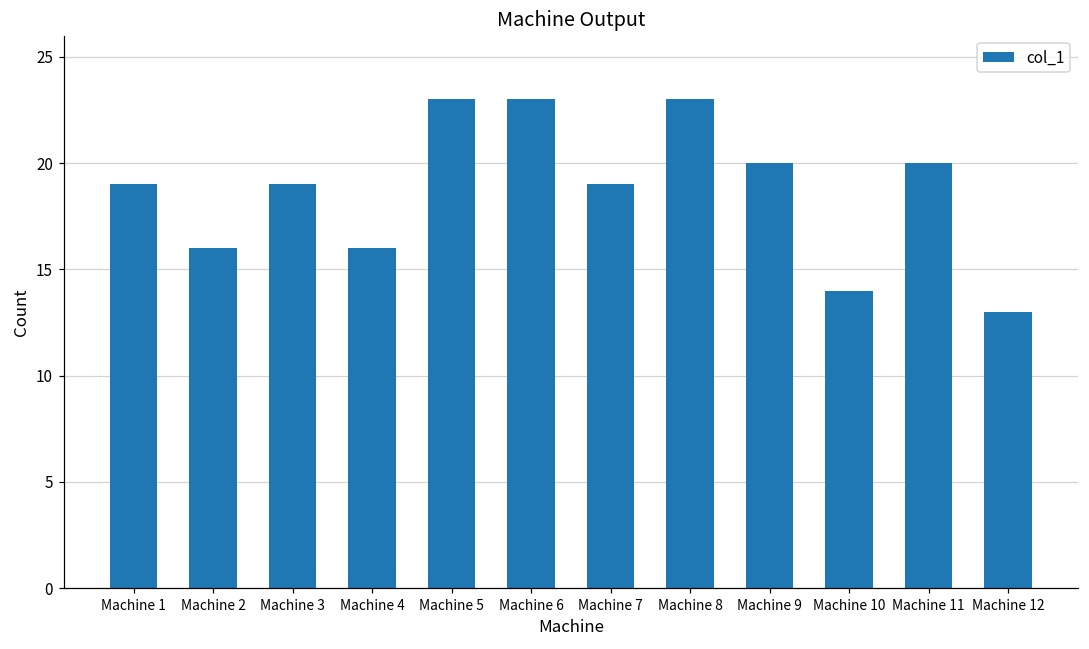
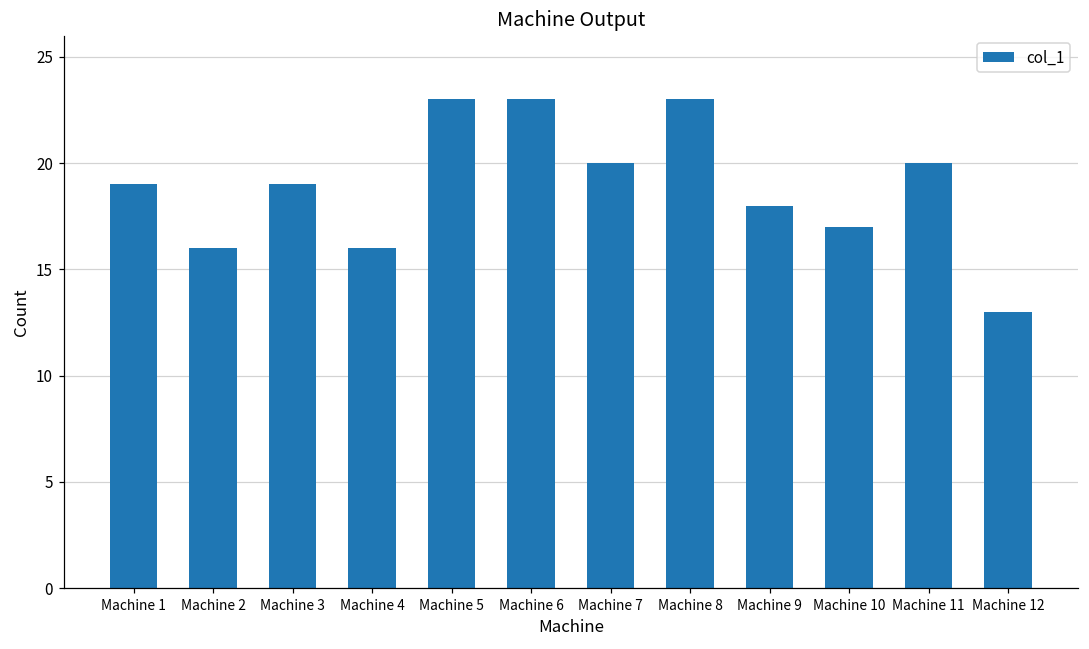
  {
    "Machine 1": 19,
    "Machine 2": 16,
    "Machine 3": 19,
    "Machine 4": 16,
    "Machine 5": 23,
    "Machine 6": 23,
-   "Machine 7": 19,
+   "Machine 7": 20,
    "Machine 8": 23,
-   "Machine 9": 20,
-   "Machine 10": 14,
+   "Machine 9": 18,
+   "Machine 10": 17,
    "Machine 11": 20,
    "Machine 12": 13
  }
